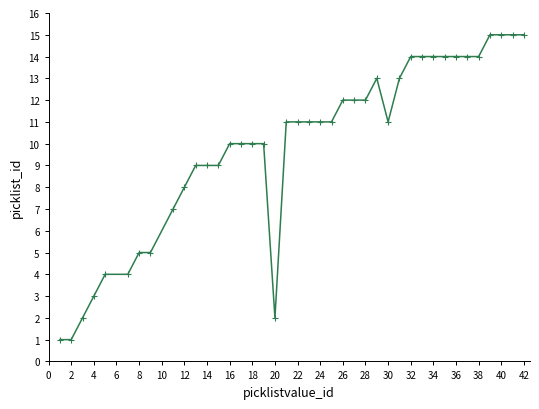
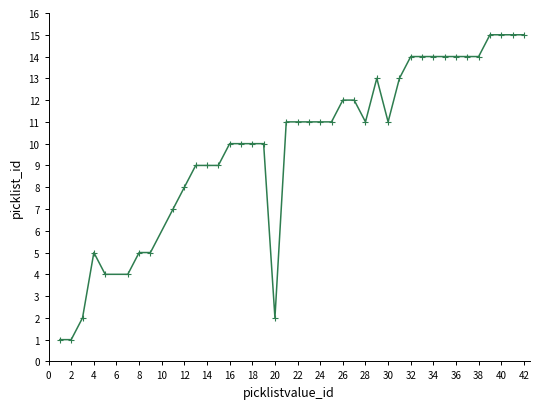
  {
    "2": 1,
-   "4": 3,
+   "4": 5,
    "8": 5,
    "12": 8,
    "14": 9,
    "16": 10,
    "18": 10,
    "20": 2,
    "22": 11,
    "24": 11,
    "26": 12,
-   "28": 12,
+   "28": 11,
    "30": 11,
    "32": 14,
    "34": 14,
    "36": 14,
    "38": 14,
    "40": 15,
    "42": 15
  }
